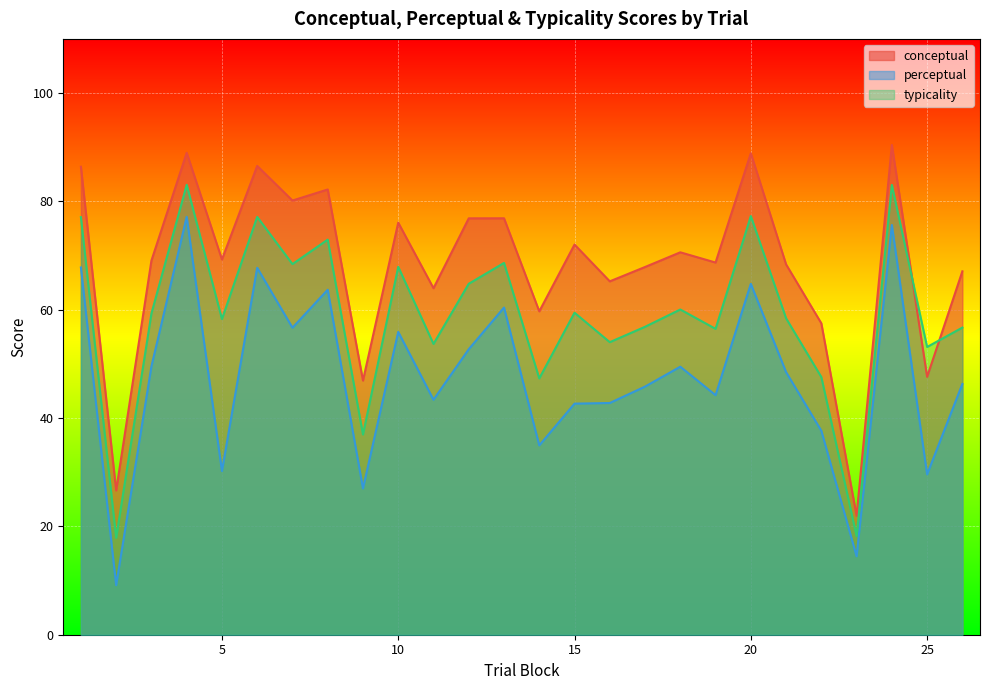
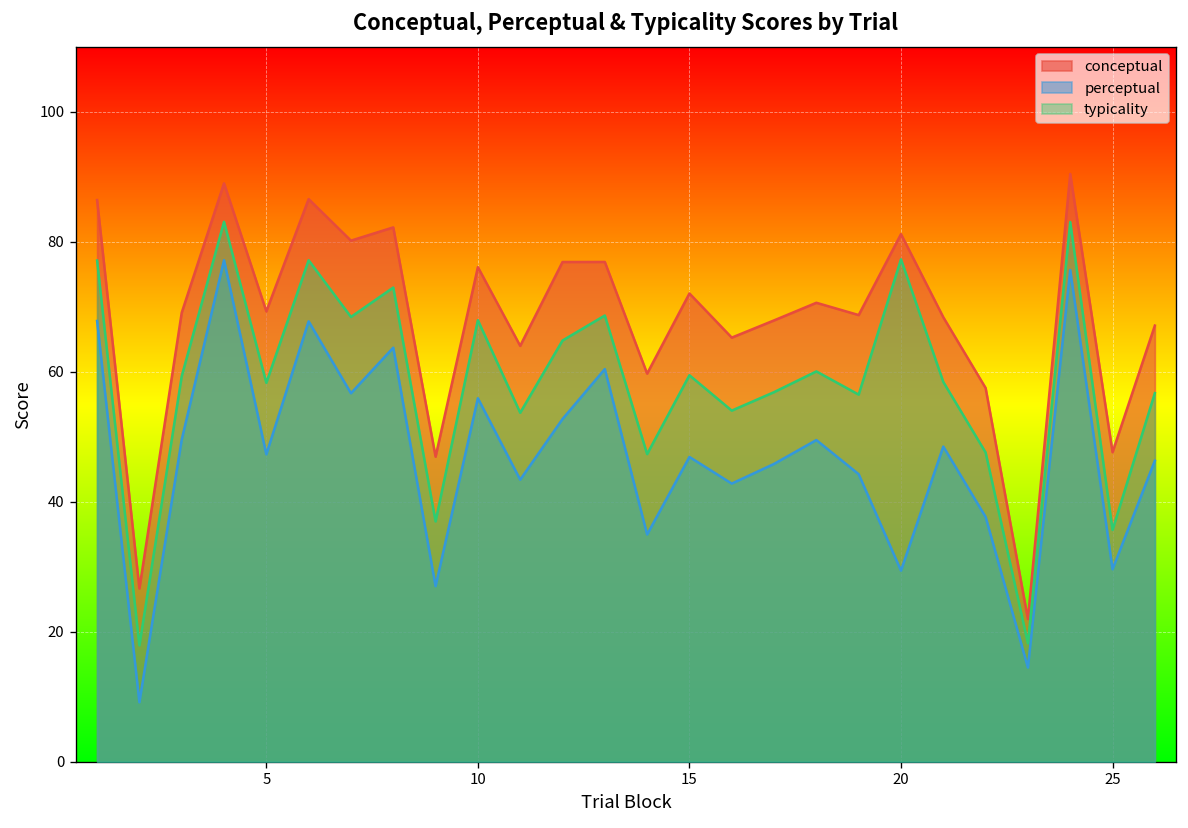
  {
    "conceptual": {
      "5": 69,
      "10": 76,
      "15": 72,
-     "20": 89,
+     "20": 81,
      "25": 48
    },
    "perceptual": {
-     "5": 30,
+     "5": 47,
      "10": 56,
-     "15": 43,
-     "20": 65,
+     "15": 47,
+     "20": 29,
      "25": 30
    },
    "typicality": {
      "5": 58,
      "10": 68,
      "15": 59,
      "20": 77,
-     "25": 53
+     "25": 36
    }
  }
